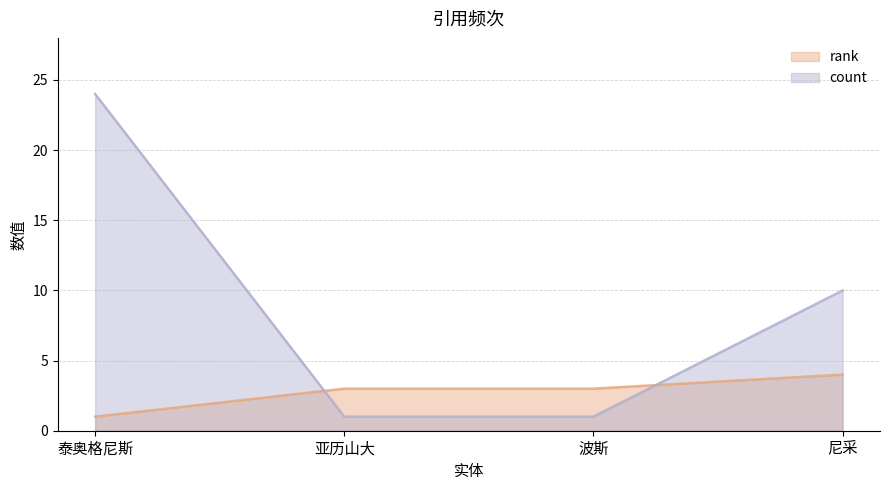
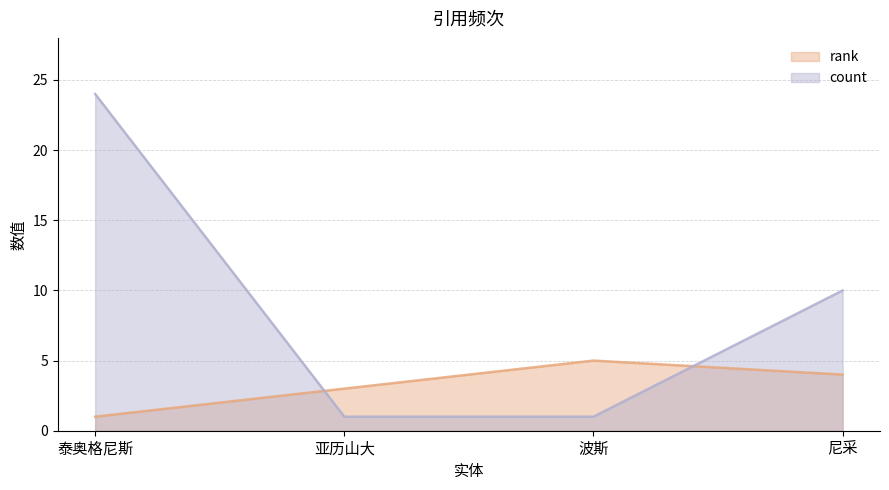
  {
    "rank": {
      "泰奥格尼斯": 1,
      "亚历山大": 3,
-     "波斯": 3,
+     "波斯": 5,
      "尼采": 4
    },
    "count": {
      "泰奥格尼斯": 24,
      "亚历山大": 1,
      "波斯": 1,
      "尼采": 10
    }
  }
